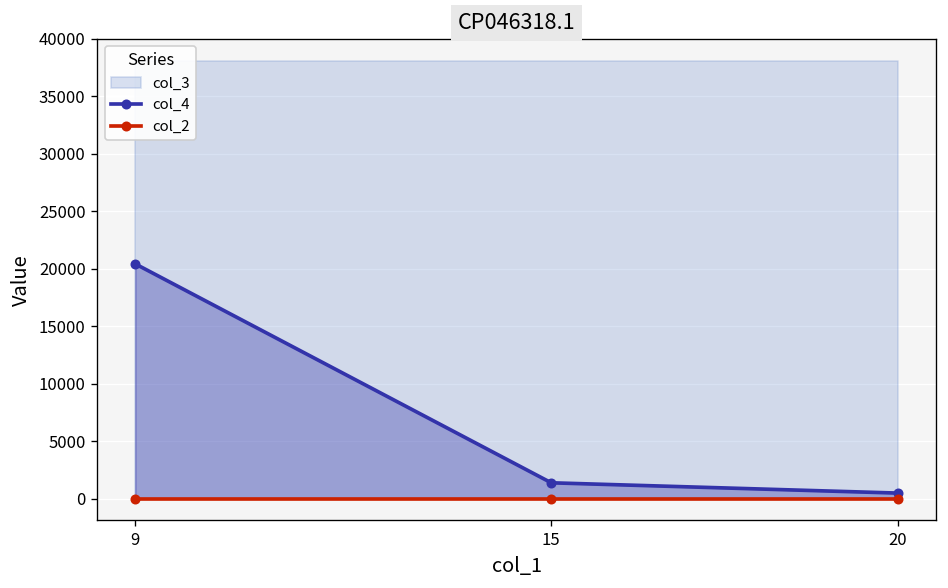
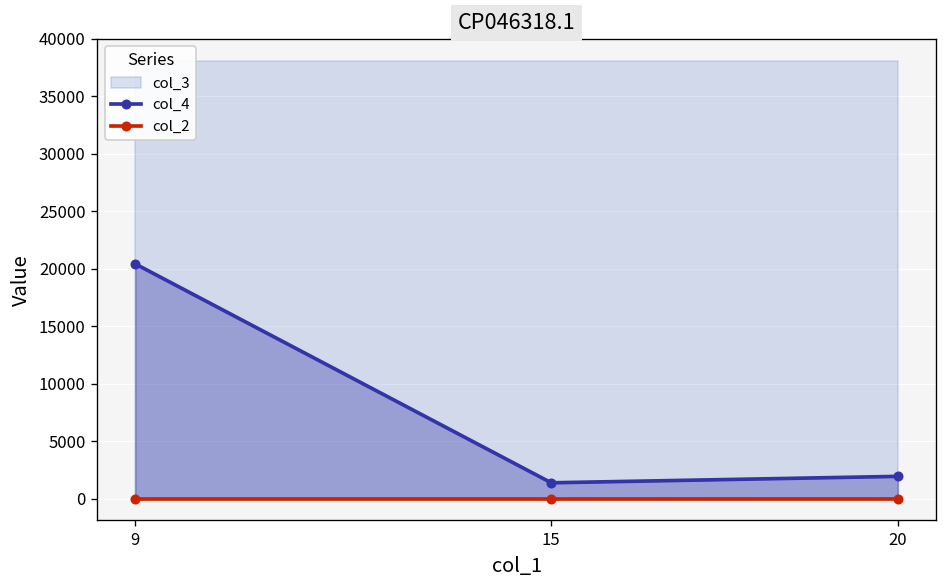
  {
    "col_4": {
      "9": 20000,
      "15": 1000,
-     "20": 0
+     "20": 2000
    },
    "col_3": {
      "15": 38000,
      "20": 38000
    },
    "col_2": {
      "9": 0,
      "15": 0,
      "20": 0
    }
  }
